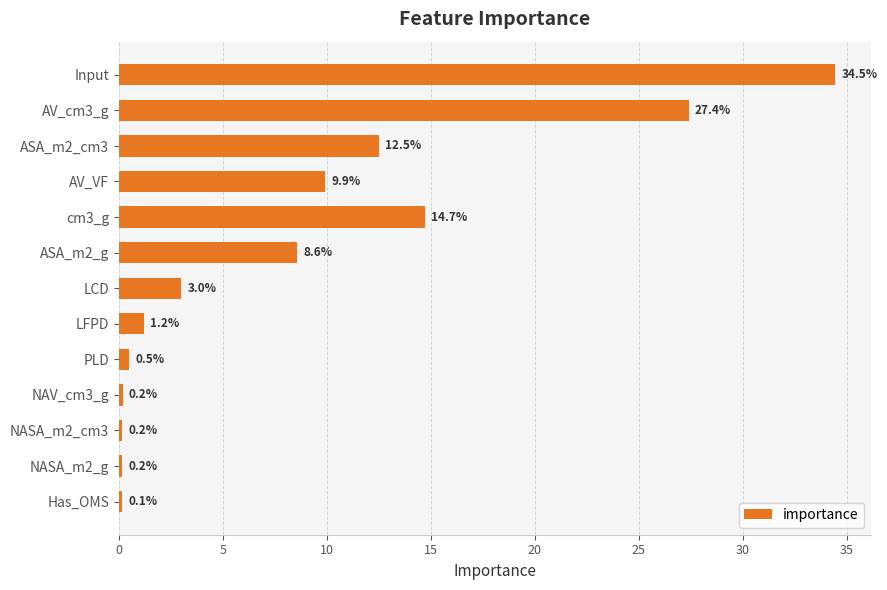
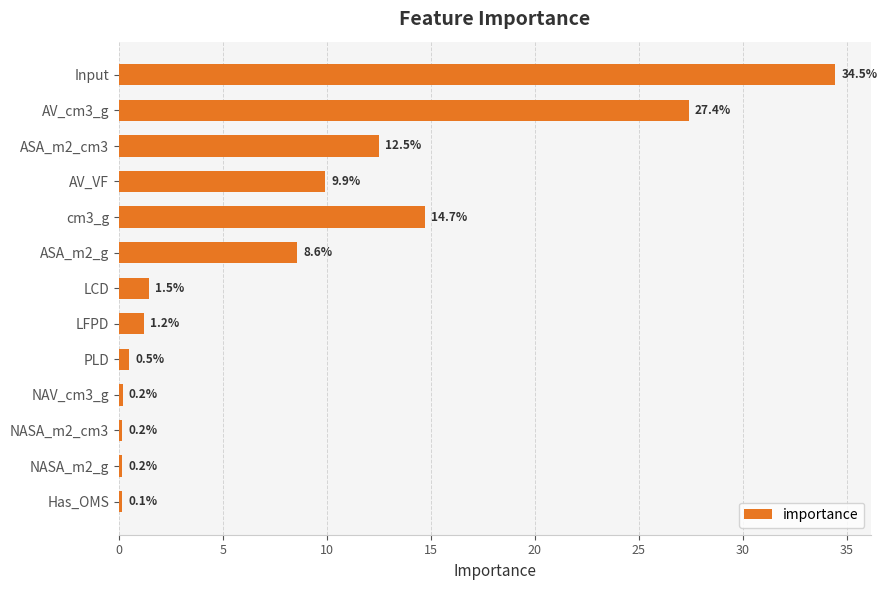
  {
    "Input": "34.5%",
    "AV_cm3_g": "27.4%",
    "ASA_m2_cm3": "12.5%",
    "AV_VF": "9.9%",
    "cm3_g": "14.7%",
    "ASA_m2_g": "8.6%",
-   "LCD": "3.0%",
+   "LCD": "1.5%",
    "LFPD": "1.2%",
    "PLD": "0.5%",
    "NAV_cm3_g": "0.2%",
    "NASA_m2_cm3": "0.2%",
    "NASA_m2_g": "0.2%",
    "Has_OMS": "0.1%"
  }
